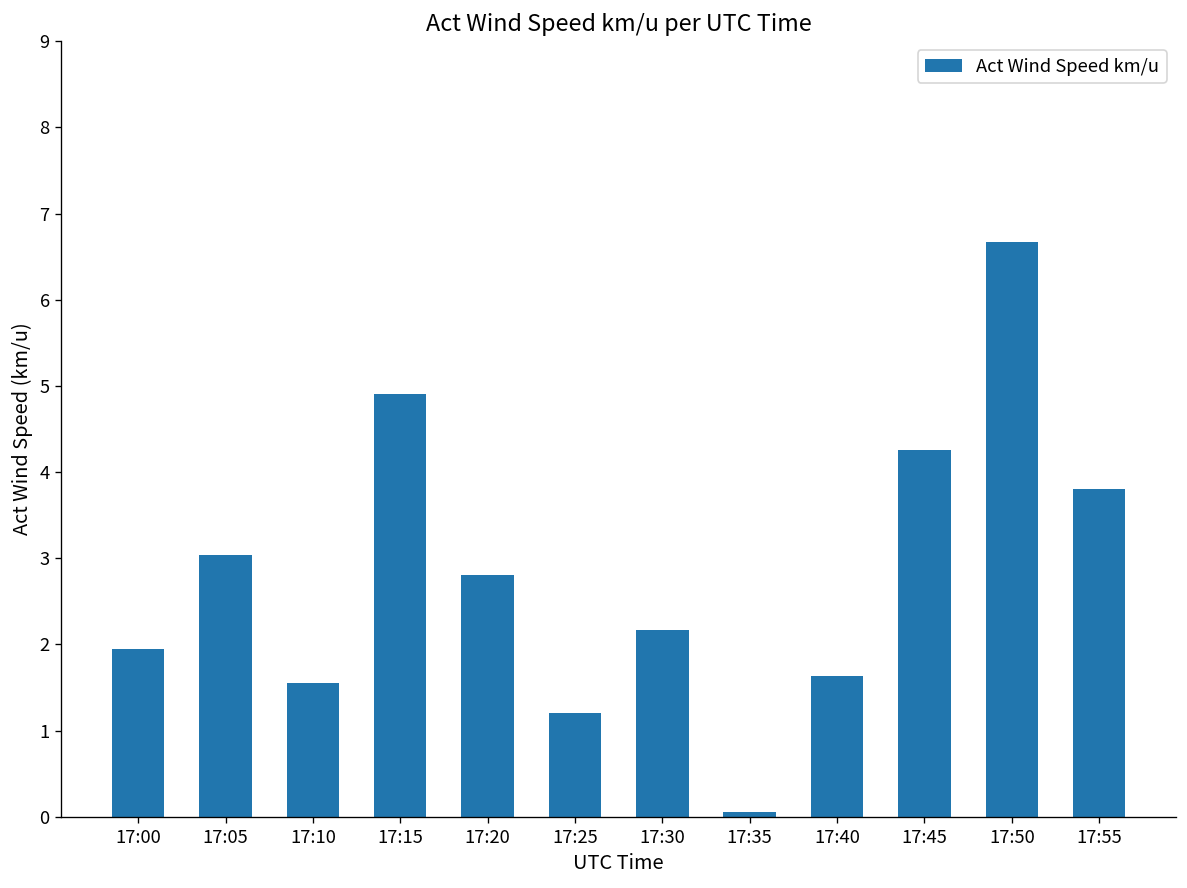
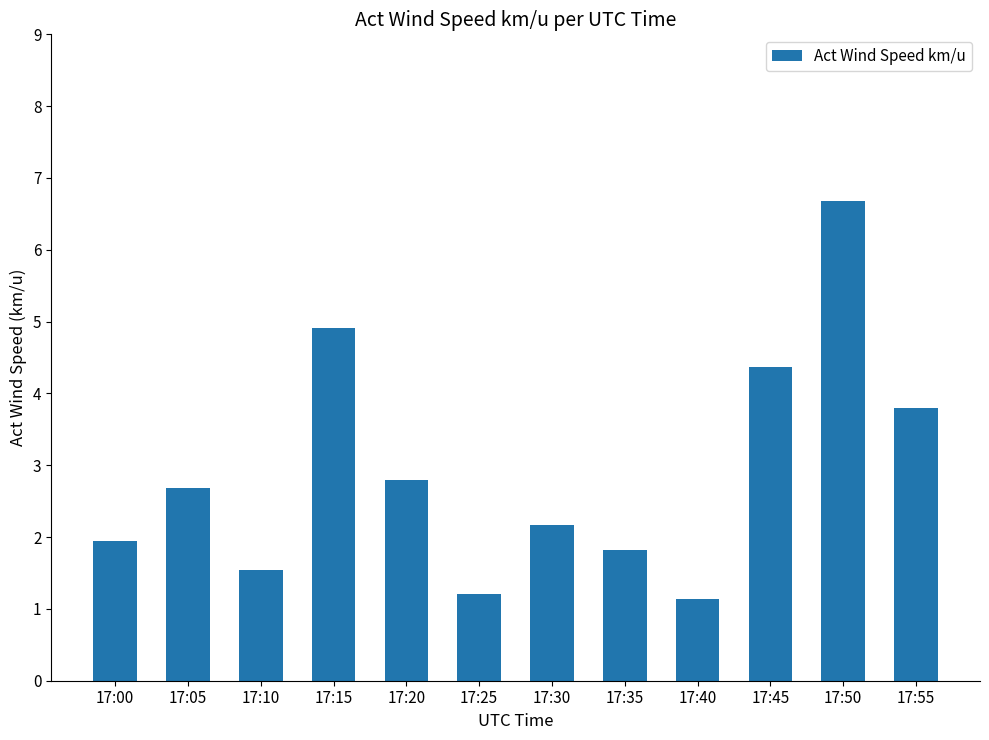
  {
    "17:00": 1.9,
-   "17:05": 3.0,
+   "17:05": 2.7,
    "17:10": 1.5,
    "17:15": 4.9,
    "17:20": 2.8,
    "17:25": 1.2,
    "17:30": 2.2,
-   "17:35": 0.1,
-   "17:40": 1.6,
-   "17:45": 4.3,
+   "17:35": 1.8,
+   "17:40": 1.1,
+   "17:45": 4.4,
    "17:50": 6.7,
    "17:55": 3.8
  }
